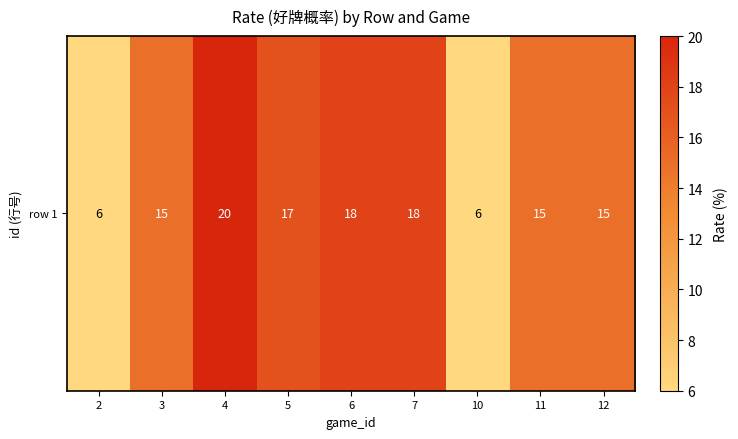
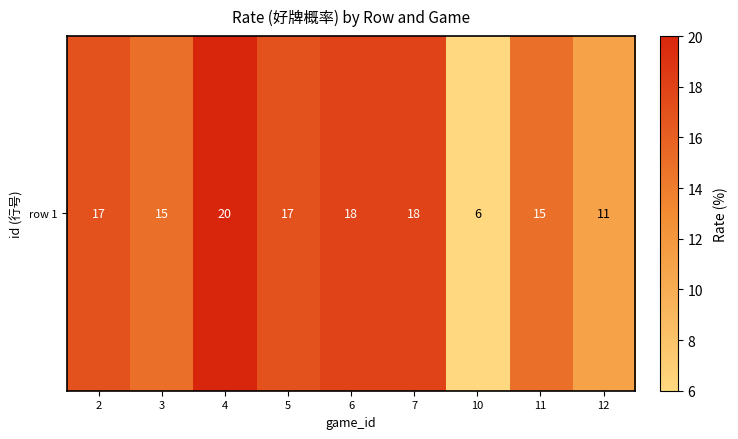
  {
    "row 1": {
-     "2": 6,
+     "2": 17,
      "3": 15,
      "4": 20,
      "5": 17,
      "6": 18,
      "7": 18,
      "10": 6,
      "11": 15,
-     "12": 15
+     "12": 11
    }
  }
